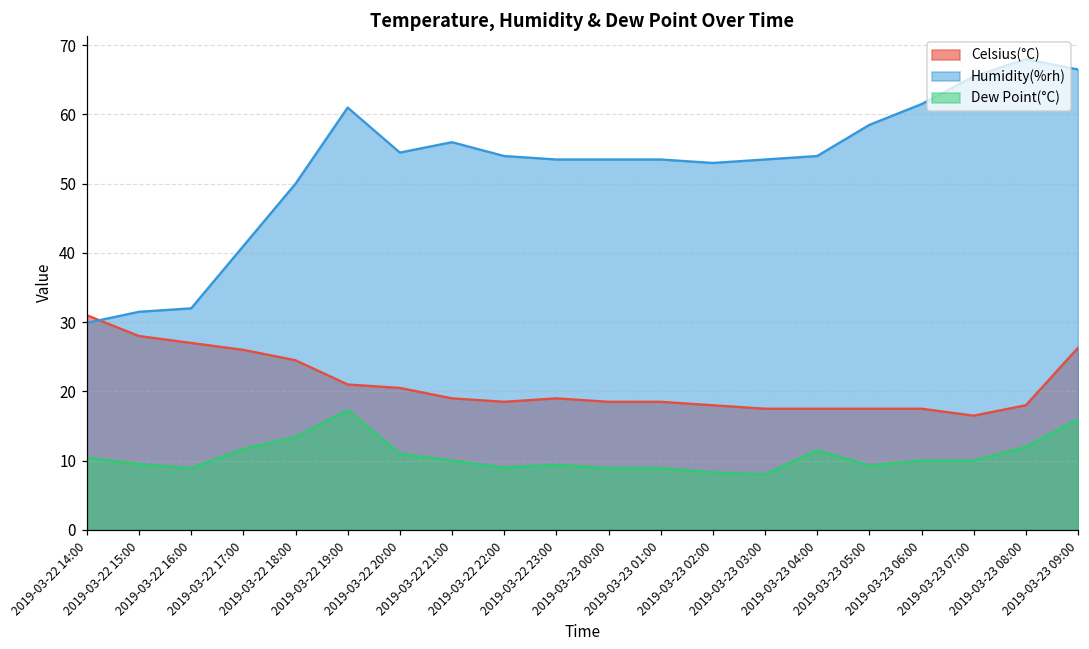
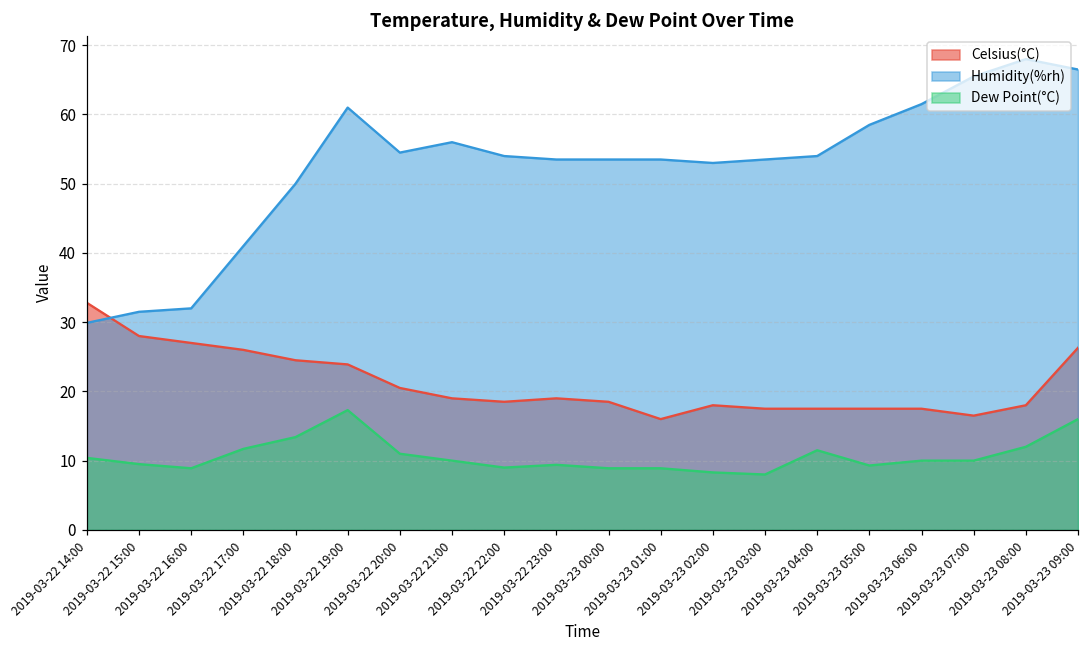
  {
    "Celsius(°C)": {
-     "2019-03-22 14:00": 31,
+     "2019-03-22 14:00": 33,
      "2019-03-22 15:00": 28,
      "2019-03-22 16:00": 27,
      "2019-03-22 17:00": 26,
      "2019-03-22 18:00": 25,
-     "2019-03-22 19:00": 21,
+     "2019-03-22 19:00": 24,
      "2019-03-22 20:00": 21,
      "2019-03-22 21:00": 19,
      "2019-03-22 22:00": 19,
      "2019-03-22 23:00": 19,
      "2019-03-23 00:00": 19,
-     "2019-03-23 01:00": 19,
+     "2019-03-23 01:00": 16,
      "2019-03-23 02:00": 18,
      "2019-03-23 03:00": 18,
      "2019-03-23 04:00": 18,
      "2019-03-23 05:00": 18,
      "2019-03-23 06:00": 18,
      "2019-03-23 07:00": 17,
      "2019-03-23 08:00": 18,
      "2019-03-23 09:00": 26
    },
    "Humidity(%rh)": {
      "2019-03-22 14:00": 30,
      "2019-03-22 15:00": 32,
      "2019-03-22 16:00": 32,
      "2019-03-22 17:00": 41,
      "2019-03-22 18:00": 50,
      "2019-03-22 19:00": 61,
      "2019-03-22 20:00": 55,
      "2019-03-22 21:00": 56,
      "2019-03-22 22:00": 54,
      "2019-03-22 23:00": 54,
      "2019-03-23 00:00": 54,
      "2019-03-23 01:00": 54,
      "2019-03-23 02:00": 53,
      "2019-03-23 03:00": 54,
      "2019-03-23 04:00": 54,
      "2019-03-23 05:00": 59,
      "2019-03-23 06:00": 62,
      "2019-03-23 09:00": 67
    },
    "Dew Point(°C)": {
      "2019-03-22 14:00": 10,
      "2019-03-22 15:00": 10,
      "2019-03-22 16:00": 9,
      "2019-03-22 17:00": 12,
      "2019-03-22 18:00": 13,
      "2019-03-22 19:00": 17,
      "2019-03-22 20:00": 11,
      "2019-03-22 21:00": 10,
      "2019-03-22 22:00": 9,
      "2019-03-22 23:00": 9,
      "2019-03-23 00:00": 9,
      "2019-03-23 01:00": 9,
      "2019-03-23 02:00": 8,
      "2019-03-23 03:00": 8,
      "2019-03-23 04:00": 12,
      "2019-03-23 05:00": 9,
      "2019-03-23 06:00": 10,
      "2019-03-23 07:00": 10,
      "2019-03-23 08:00": 12,
      "2019-03-23 09:00": 16
    }
  }
